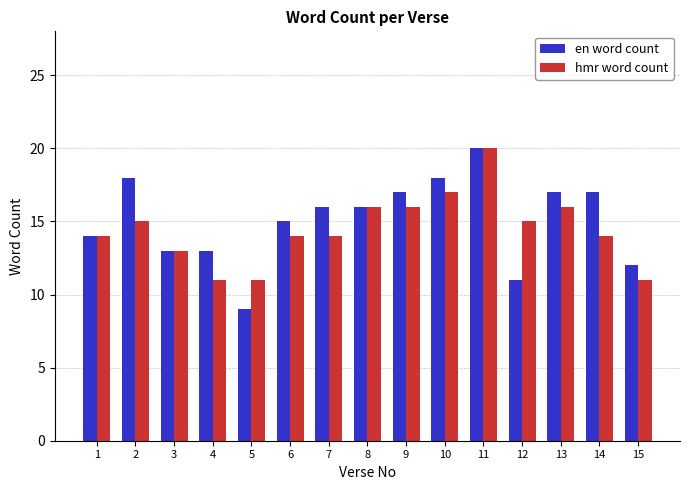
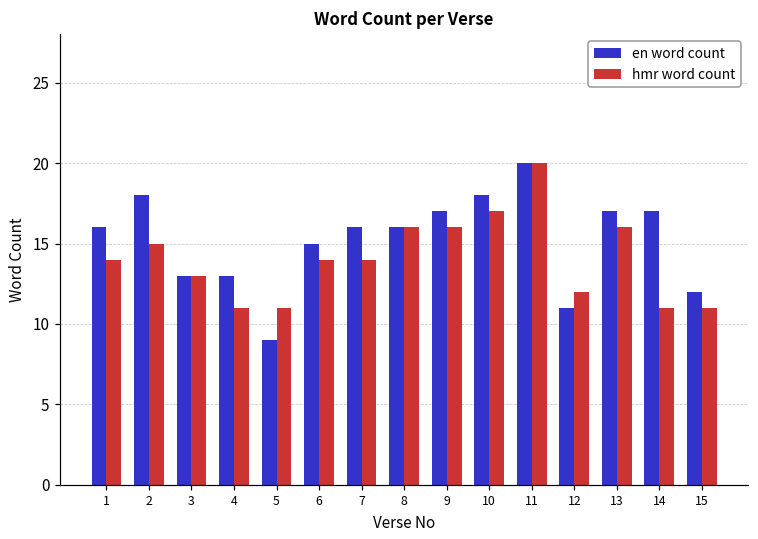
  {
    "en word count": {
-     "1": 14,
+     "1": 16,
      "2": 18,
      "3": 13,
      "4": 13,
      "5": 9,
      "6": 15,
      "7": 16,
      "8": 16,
      "9": 17,
      "10": 18,
      "11": 20,
      "12": 11,
      "13": 17,
      "14": 17,
      "15": 12
    },
    "hmr word count": {
      "1": 14,
      "2": 15,
      "3": 13,
      "4": 11,
      "5": 11,
      "6": 14,
      "7": 14,
      "8": 16,
      "9": 16,
      "10": 17,
      "11": 20,
-     "12": 15,
+     "12": 12,
      "13": 16,
-     "14": 14,
+     "14": 11,
      "15": 11
    }
  }
